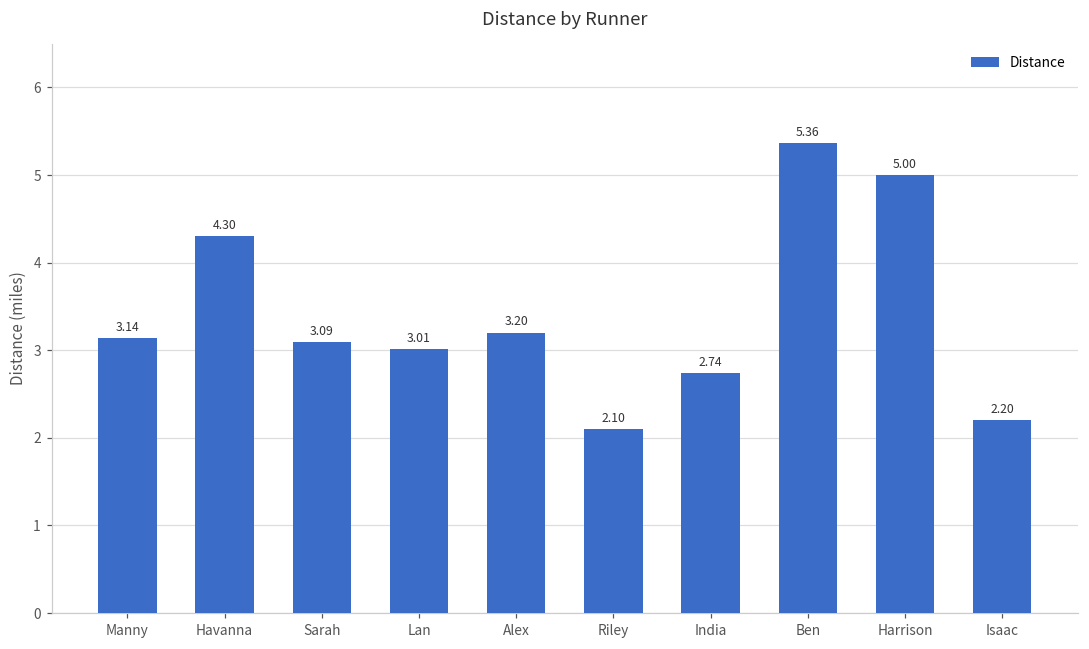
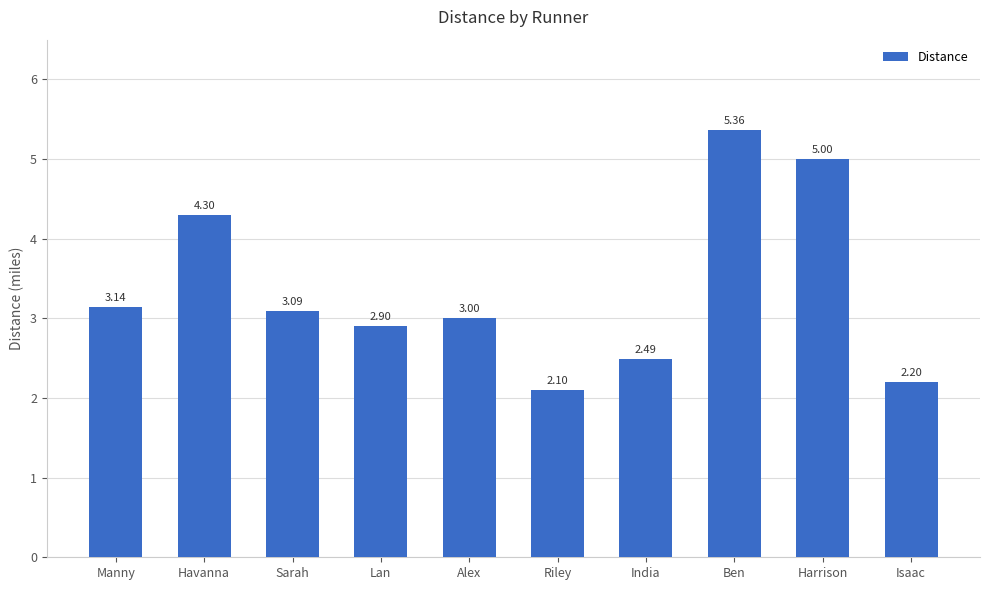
  {
    "Manny": 3.14,
    "Havanna": 4.30,
    "Sarah": 3.09,
-   "Lan": 3.01,
-   "Alex": 3.20,
+   "Lan": 2.90,
+   "Alex": 3.00,
    "Riley": 2.10,
-   "India": 2.74,
+   "India": 2.49,
    "Ben": 5.36,
    "Harrison": 5.00,
    "Isaac": 2.20
  }
